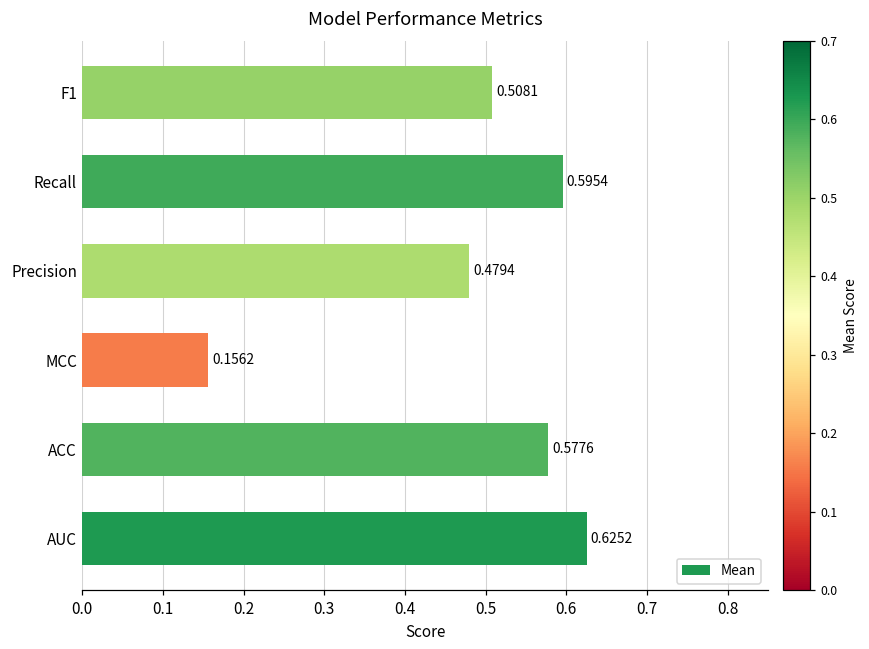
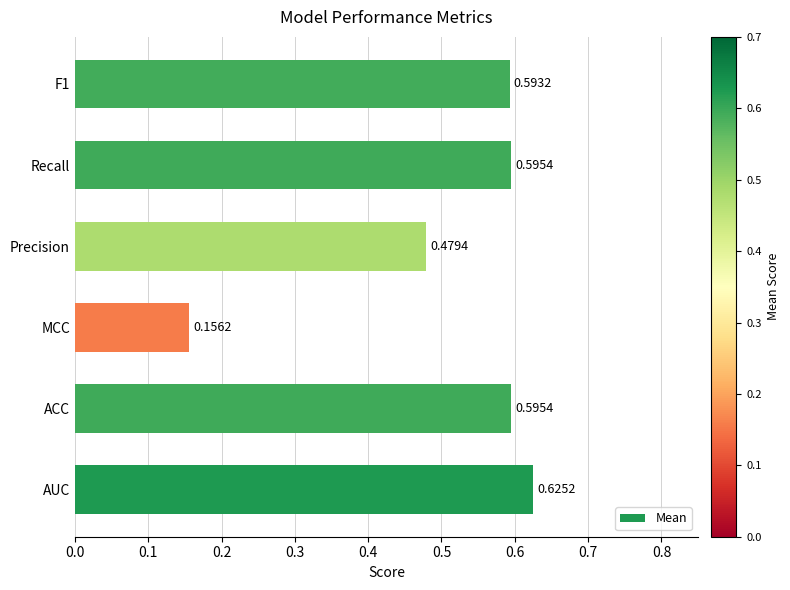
  {
-   "F1": 0.5081,
+   "F1": 0.5932,
    "Recall": 0.5954,
    "Precision": 0.4794,
    "MCC": 0.1562,
-   "ACC": 0.5776,
+   "ACC": 0.5954,
    "AUC": 0.6252
  }
